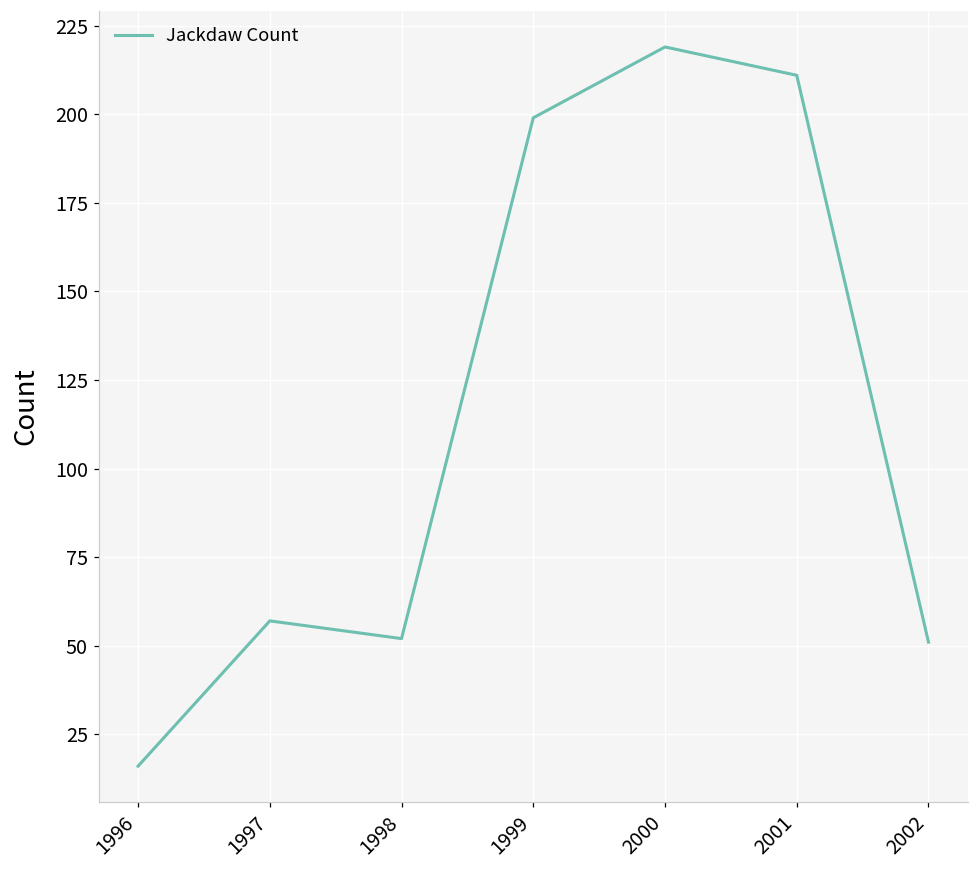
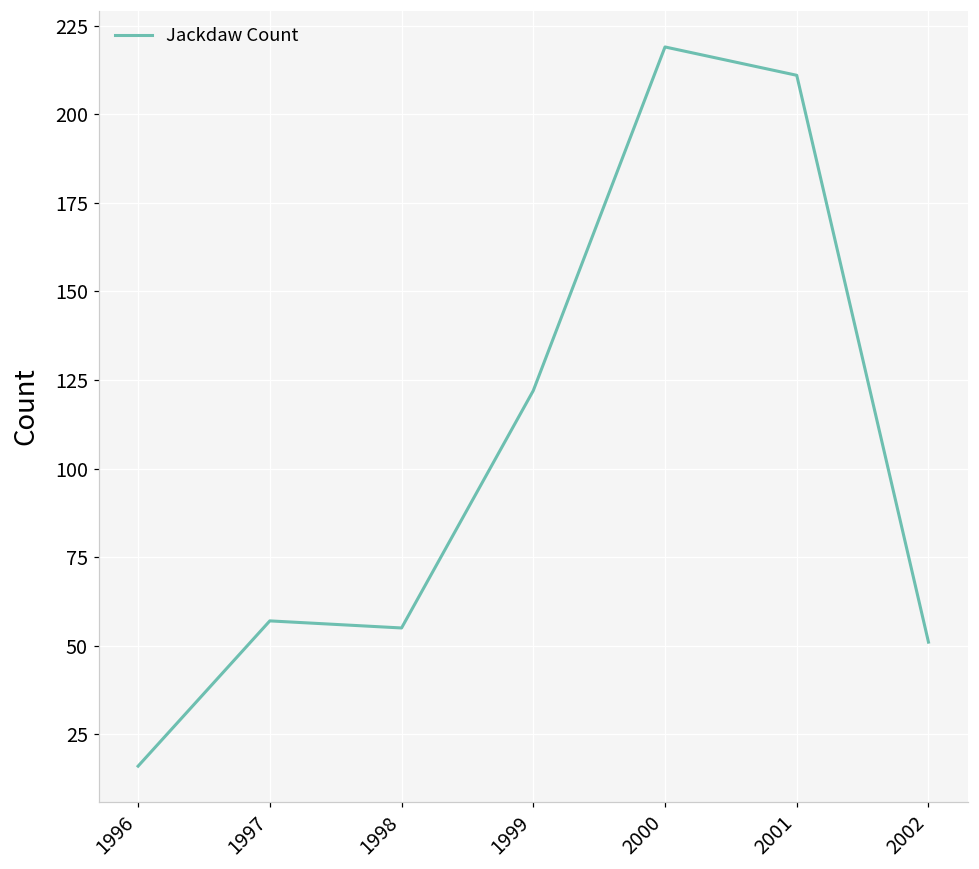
  {
    "1996": 16,
    "1997": 57,
-   "1998": 52,
-   "1999": 199,
+   "1998": 55,
+   "1999": 122,
    "2000": 219,
    "2001": 211,
    "2002": 51
  }
